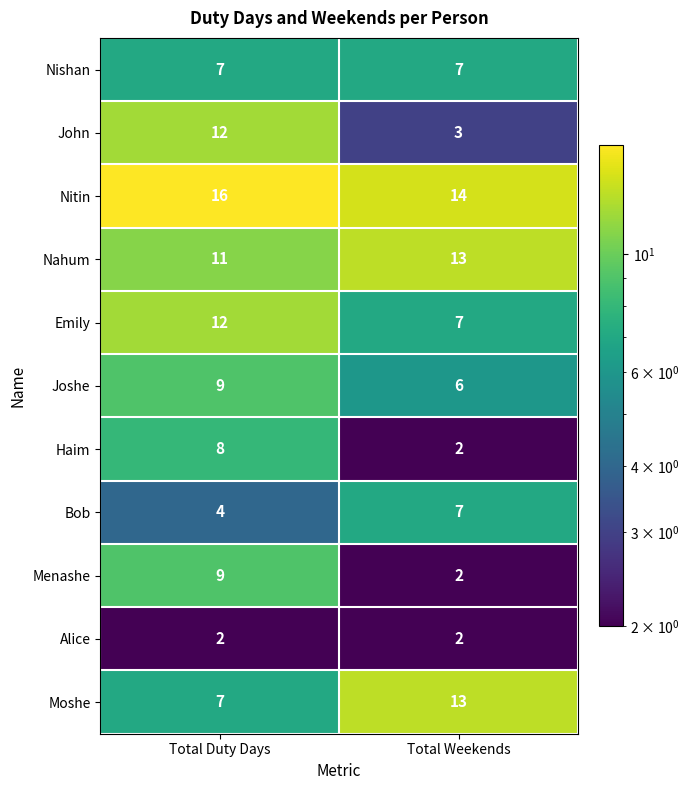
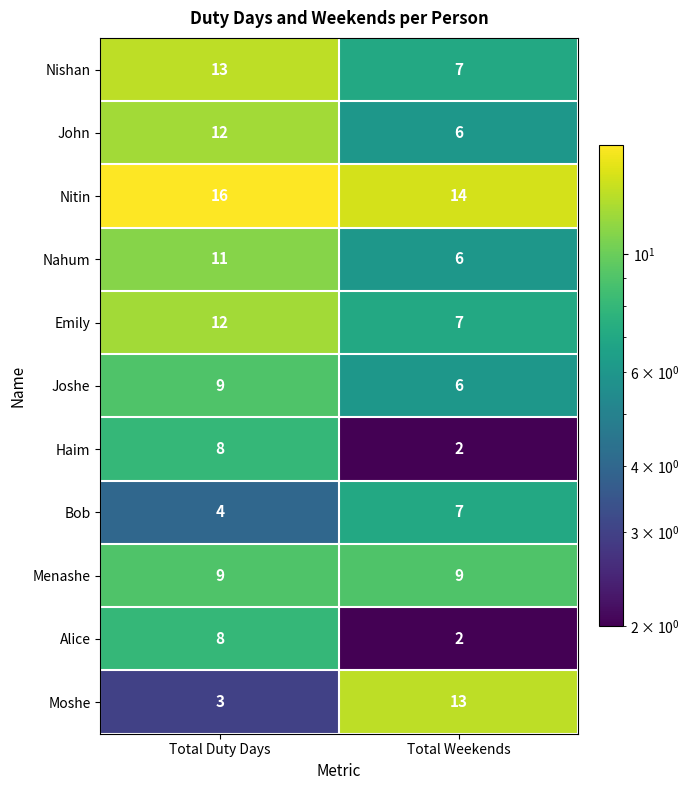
  {
    "Nishan": {
-     "Total Duty Days": 7,
+     "Total Duty Days": 13,
      "Total Weekends": 7
    },
    "John": {
      "Total Duty Days": 12,
-     "Total Weekends": 3
+     "Total Weekends": 6
    },
    "Nitin": {
      "Total Duty Days": 16,
      "Total Weekends": 14
    },
    "Nahum": {
      "Total Duty Days": 11,
-     "Total Weekends": 13
+     "Total Weekends": 6
    },
    "Emily": {
      "Total Duty Days": 12,
      "Total Weekends": 7
    },
    "Joshe": {
      "Total Duty Days": 9,
      "Total Weekends": 6
    },
    "Haim": {
      "Total Duty Days": 8,
      "Total Weekends": 2
    },
    "Bob": {
      "Total Duty Days": 4,
      "Total Weekends": 7
    },
    "Menashe": {
      "Total Duty Days": 9,
-     "Total Weekends": 2
+     "Total Weekends": 9
    },
    "Alice": {
-     "Total Duty Days": 2,
+     "Total Duty Days": 8,
      "Total Weekends": 2
    },
    "Moshe": {
-     "Total Duty Days": 7,
+     "Total Duty Days": 3,
      "Total Weekends": 13
    }
  }
